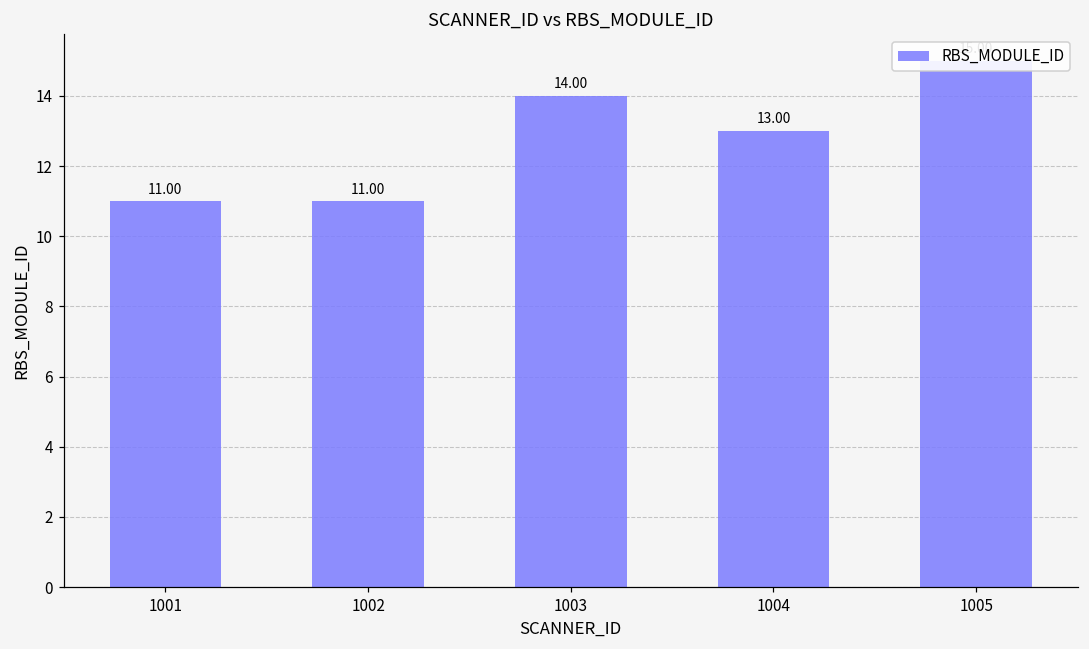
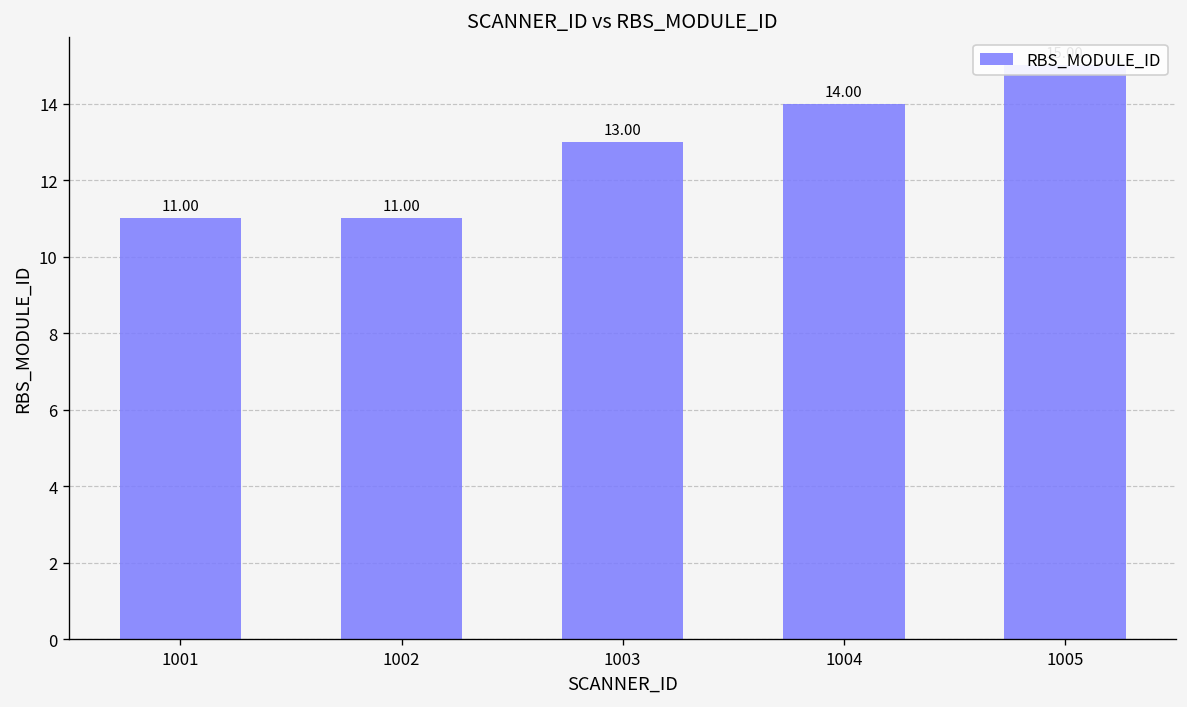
  {
    "1001": 11.00,
    "1002": 11.00,
-   "1003": 14.00,
-   "1004": 13.00
+   "1003": 13.00,
+   "1004": 14.00
  }
